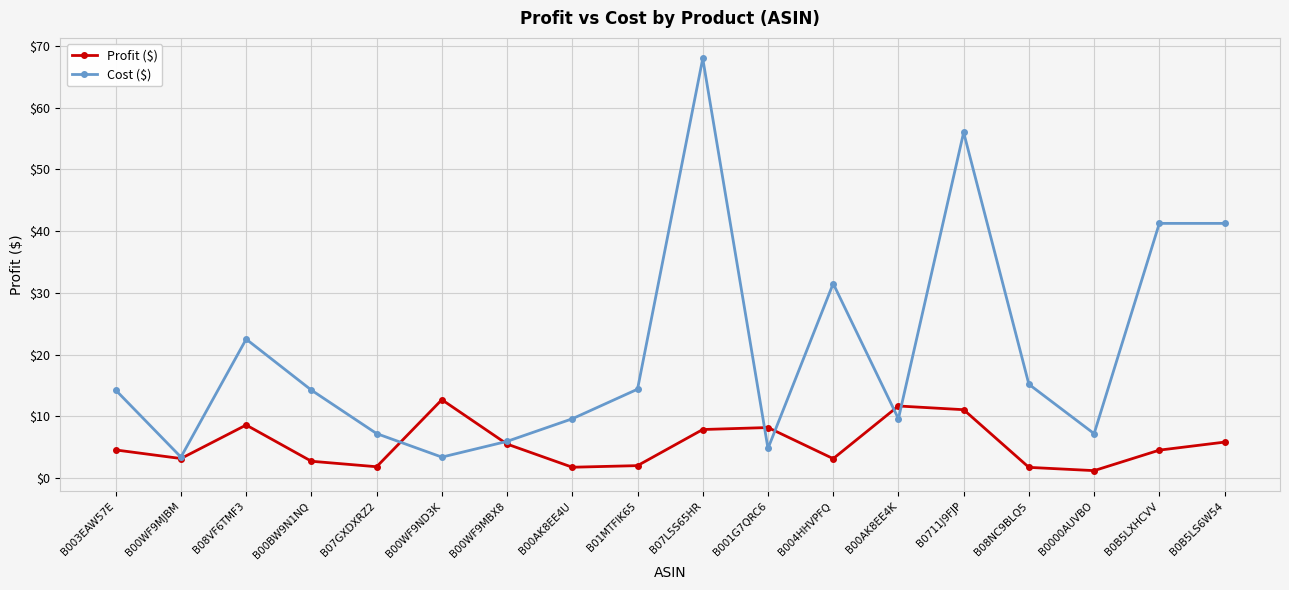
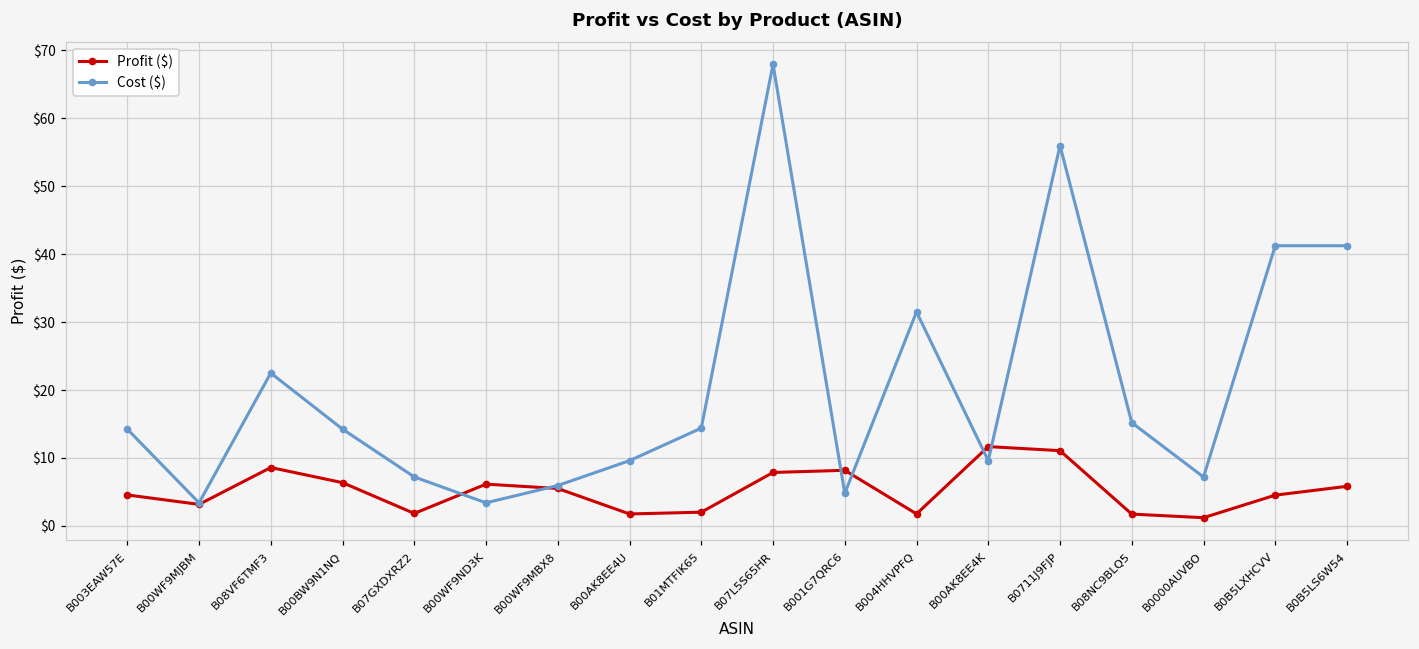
  {
    "Profit ($)": {
      "B003EAW57E": "$5",
      "B08VF6TMF3": "$9",
-     "B00BW9N1NQ": "$3",
+     "B00BW9N1NQ": "$6",
      "B07GXDXRZ2": "$2",
-     "B00WF9ND3K": "$13",
+     "B00WF9ND3K": "$6",
      "B00WF9MBX8": "$6",
      "B00AK8EE4U": "$2",
      "B01MTFIK65": "$2",
      "B07L5S65HR": "$8",
      "B001G7QRC6": "$8",
-     "B004HHVPFQ": "$3",
+     "B004HHVPFQ": "$2",
      "B00AK8EE4K": "$12",
      "B0711J9FJP": "$11",
      "B08NC9BLQ5": "$2",
      "B0000AUVBO": "$1",
      "B0B5LXHCVV": "$5",
      "B0B5LS6W54": "$6"
    },
    "Cost ($)": {
      "B003EAW57E": "$14",
      "B08VF6TMF3": "$23",
      "B00BW9N1NQ": "$14",
      "B07GXDXRZ2": "$7",
      "B00WF9ND3K": "$3",
      "B00WF9MBX8": "$6",
      "B00AK8EE4U": "$10",
      "B01MTFIK65": "$14",
      "B07L5S65HR": "$68",
      "B001G7QRC6": "$5",
      "B004HHVPFQ": "$32",
      "B00AK8EE4K": "$10",
      "B0711J9FJP": "$56",
      "B08NC9BLQ5": "$15",
      "B0000AUVBO": "$7",
      "B0B5LXHCVV": "$41",
      "B0B5LS6W54": "$41"
    }
  }
